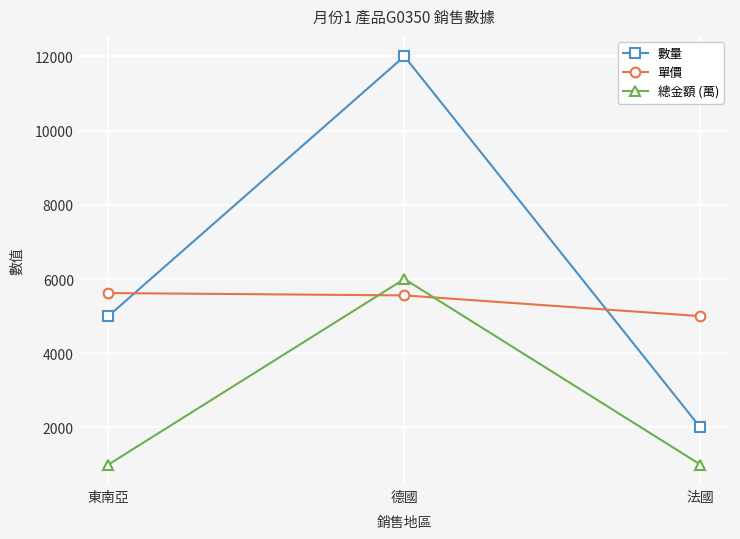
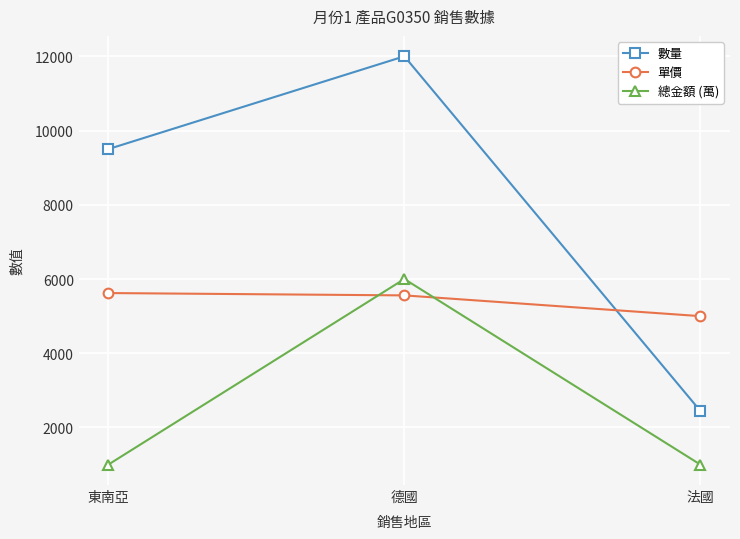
  {
    "數量": {
-     "東南亞": 5000,
+     "東南亞": 9500,
      "德國": 12000,
-     "法國": 2000
+     "法國": 2400
    },
    "單價": {
      "東南亞": 5600,
      "德國": 5600,
      "法國": 5000
    },
    "總金額 (萬)": {
      "東南亞": 1000,
      "德國": 6000,
      "法國": 1000
    }
  }
